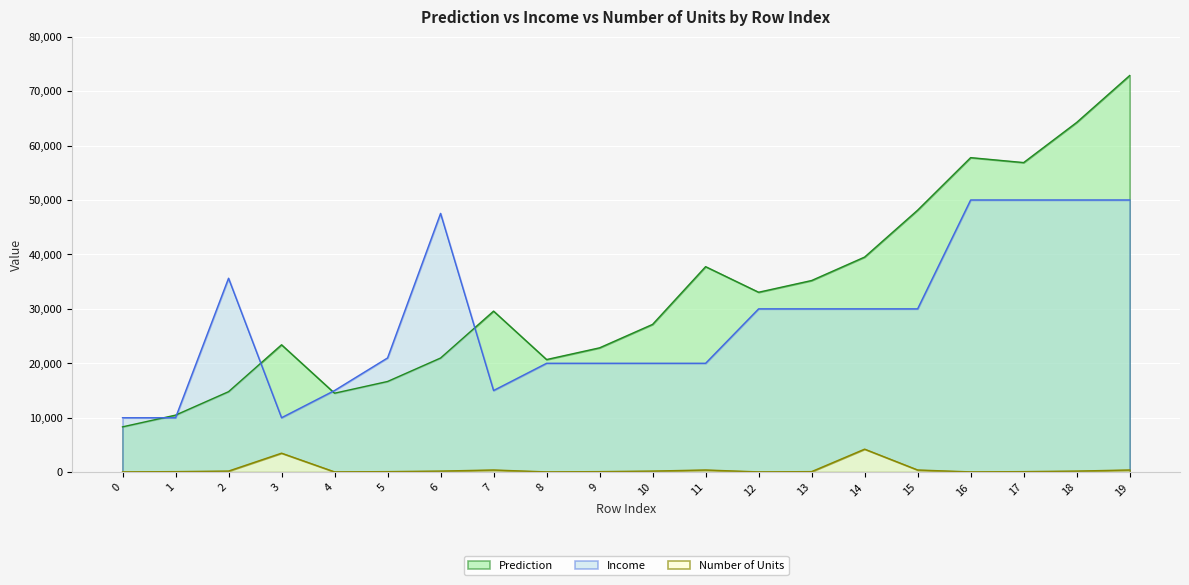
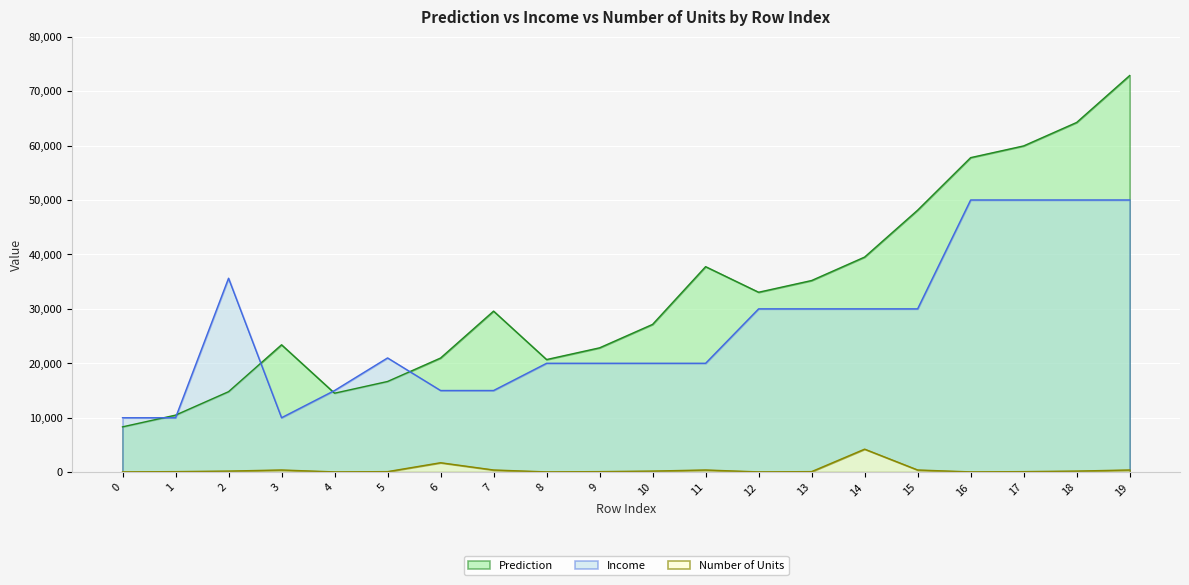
  {
    "Prediction": {
      "0": "8,000",
      "1": "10,000",
      "2": "15,000",
      "3": "23,000",
      "4": "15,000",
      "5": "17,000",
      "6": "21,000",
      "7": "30,000",
      "8": "21,000",
      "9": "23,000",
      "10": "27,000",
      "11": "38,000",
      "12": "33,000",
      "13": "35,000",
      "14": "40,000",
      "15": "48,000",
      "16": "58,000",
-     "17": "57,000",
+     "17": "60,000",
      "18": "64,000",
      "19": "73,000"
    },
    "Income": {
      "0": "10,000",
      "1": "10,000",
      "2": "36,000",
      "3": "10,000",
      "4": "15,000",
      "5": "21,000",
-     "6": "48,000",
+     "6": "15,000",
      "7": "15,000",
      "8": "20,000",
      "9": "20,000",
      "10": "20,000",
      "11": "20,000",
      "12": "30,000",
      "13": "30,000",
      "14": "30,000",
      "15": "30,000",
      "16": "50,000",
      "17": "50,000",
      "18": "50,000",
      "19": "50,000"
    },
    "Number of Units": {
      "0": "0",
      "1": "0",
      "2": "0",
-     "3": "3,000",
+     "3": "0",
      "4": "0",
      "5": "0",
-     "6": "0",
+     "6": "2,000",
      "7": "0",
      "8": "0",
      "9": "0",
      "10": "0",
      "11": "0",
      "12": "0",
      "13": "0",
      "14": "4,000",
      "15": "0",
      "16": "0",
      "17": "0",
      "18": "0",
      "19": "0"
    }
  }
